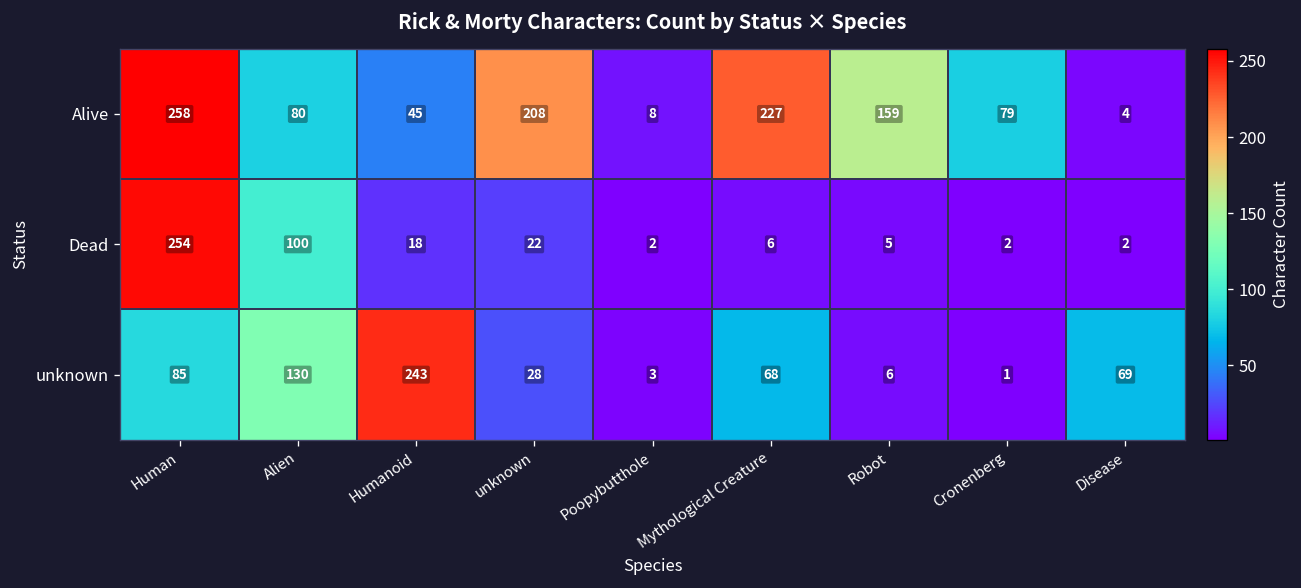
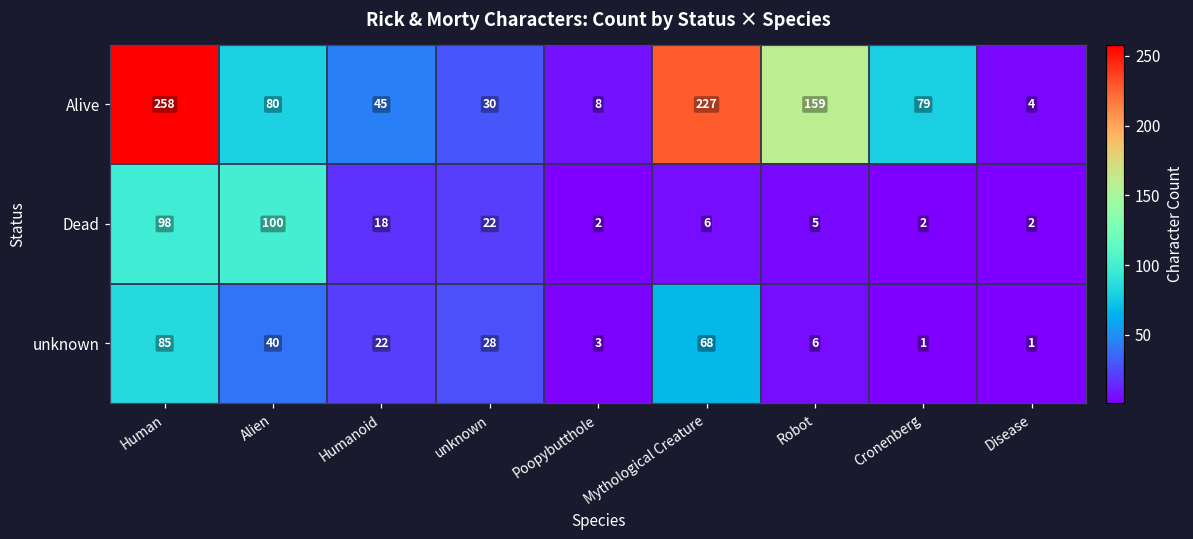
  {
    "Alive": {
-     "unknown": 208
+     "unknown": 30
    },
    "Dead": {
-     "Human": 254
+     "Human": 98
    },
    "unknown": {
-     "Alien": 130,
-     "Humanoid": 243,
-     "Disease": 69
+     "Alien": 40,
+     "Humanoid": 22,
+     "Disease": 1
    }
  }
